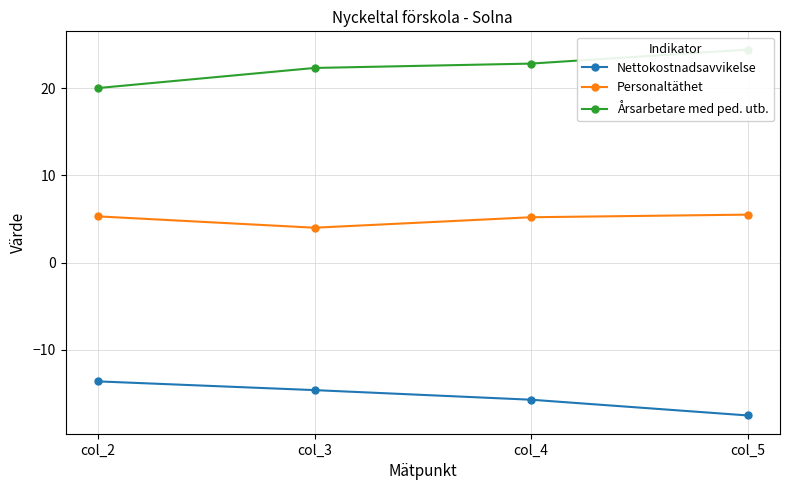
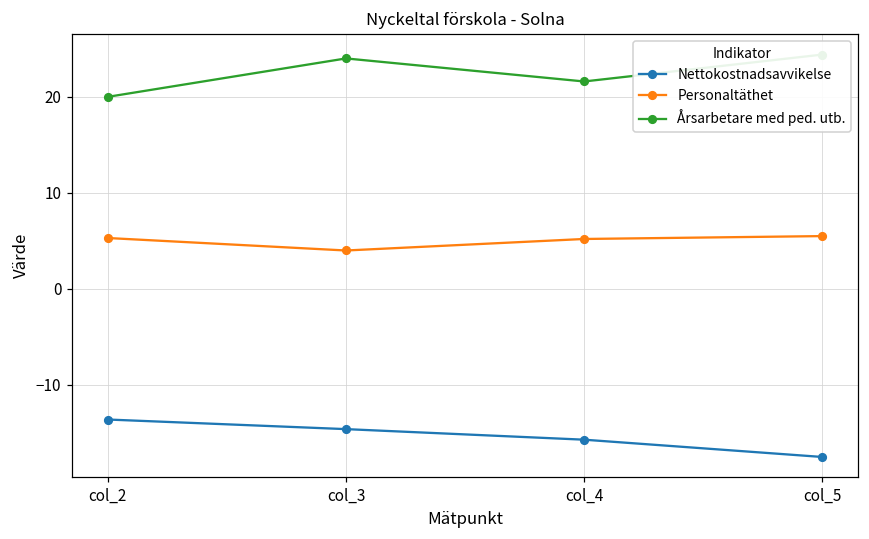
  {
    "Nettokostnadsavvikelse": {
      "col_2": -14,
      "col_3": -15,
      "col_4": -16,
      "col_5": -18
    },
    "Personaltäthet": {
      "col_2": 5,
      "col_3": 4,
      "col_4": 5,
      "col_5": 6
    },
    "Årsarbetare med ped. utb.": {
      "col_2": 20,
-     "col_3": 22,
-     "col_4": 23
+     "col_3": 24,
+     "col_4": 22
    }
  }
